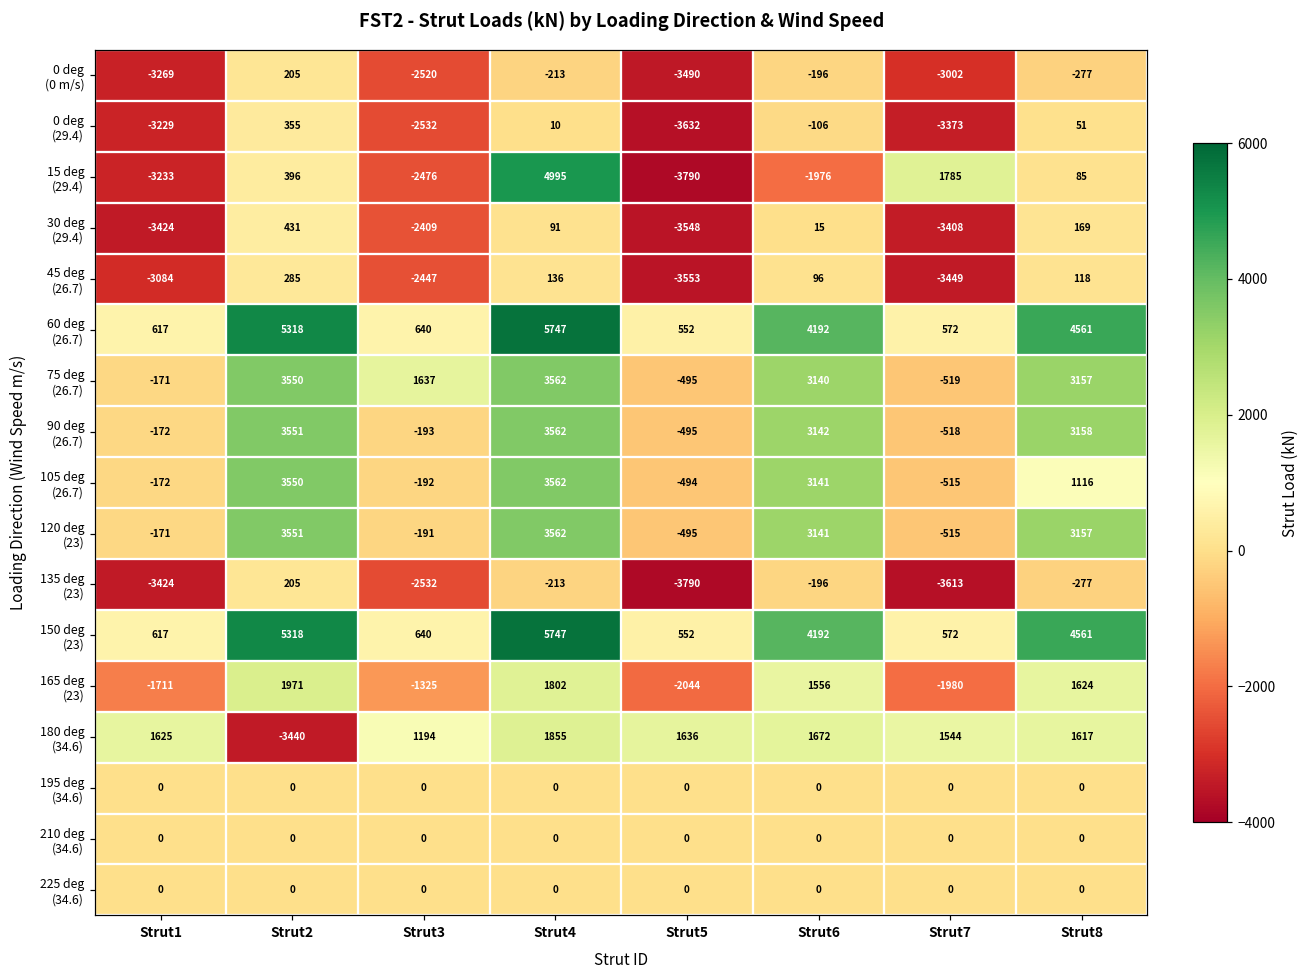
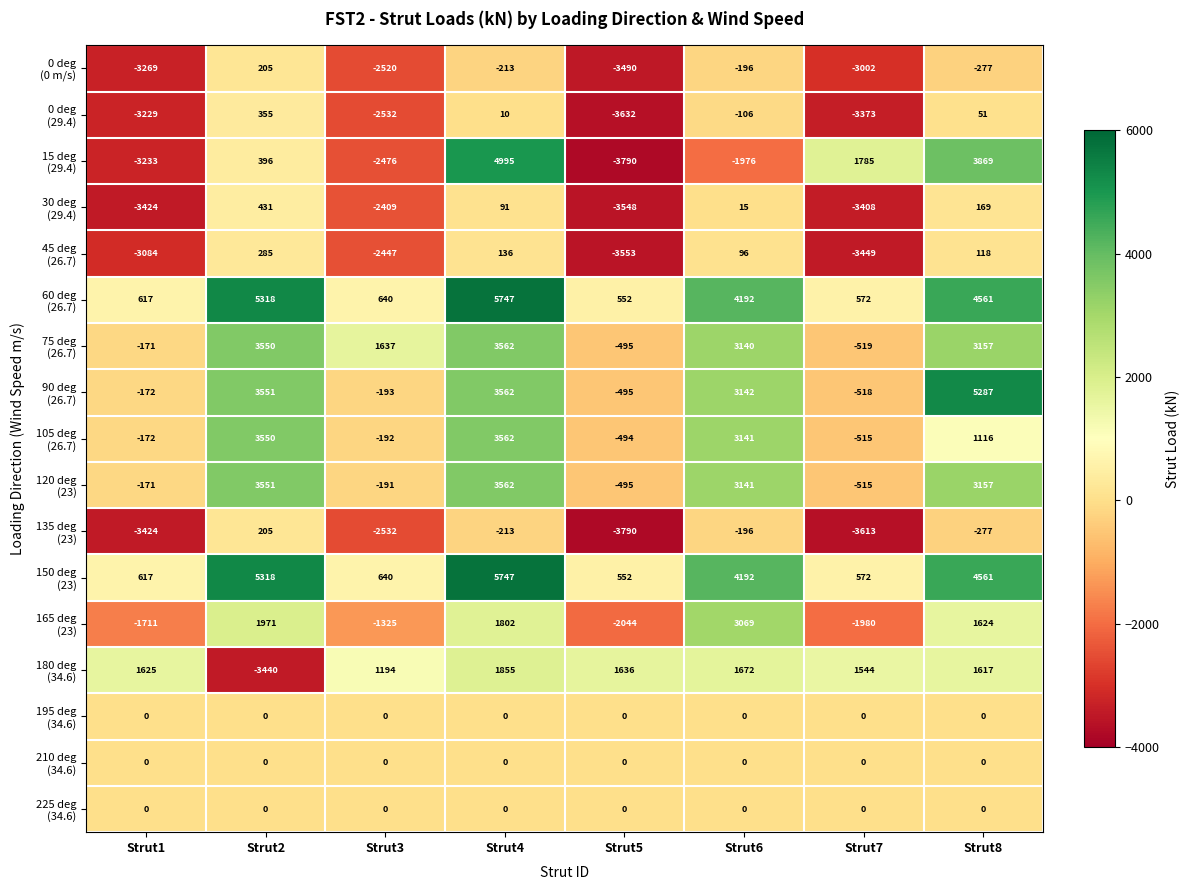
  {
    "0 deg (0 m/s)": {
      "Strut1": -3269,
      "Strut2": 205,
      "Strut3": -2520,
      "Strut4": -213,
      "Strut5": -3490,
      "Strut6": -196,
      "Strut7": -3002,
      "Strut8": -277
    },
    "0 deg (29.4)": {
      "Strut1": -3229,
      "Strut2": 355,
      "Strut3": -2532,
      "Strut4": 10,
      "Strut5": -3632,
      "Strut6": -106,
      "Strut7": -3373,
      "Strut8": 51
    },
    "15 deg (29.4)": {
      "Strut1": -3233,
      "Strut2": 396,
      "Strut3": -2476,
      "Strut4": 4995,
      "Strut5": -3790,
      "Strut6": -1976,
      "Strut7": 1785,
-     "Strut8": 85
+     "Strut8": 3869
    },
    "30 deg (29.4)": {
      "Strut1": -3424,
      "Strut2": 431,
      "Strut3": -2409,
      "Strut4": 91,
      "Strut5": -3548,
      "Strut6": 15,
      "Strut7": -3408,
      "Strut8": 169
    },
    "45 deg (26.7)": {
      "Strut1": -3084,
      "Strut2": 285,
      "Strut3": -2447,
      "Strut4": 136,
      "Strut5": -3553,
      "Strut6": 96,
      "Strut7": -3449,
      "Strut8": 118
    },
    "60 deg (26.7)": {
      "Strut1": 617,
      "Strut2": 5318,
      "Strut3": 640,
      "Strut4": 5747,
      "Strut5": 552,
      "Strut6": 4192,
      "Strut7": 572,
      "Strut8": 4561
    },
    "75 deg (26.7)": {
      "Strut1": -171,
      "Strut2": 3550,
      "Strut3": 1637,
      "Strut4": 3562,
      "Strut5": -495,
      "Strut6": 3140,
      "Strut7": -519,
      "Strut8": 3157
    },
    "90 deg (26.7)": {
      "Strut1": -172,
      "Strut2": 3551,
      "Strut3": -193,
      "Strut4": 3562,
      "Strut5": -495,
      "Strut6": 3142,
      "Strut7": -518,
-     "Strut8": 3158
+     "Strut8": 5287
    },
    "105 deg (26.7)": {
      "Strut1": -172,
      "Strut2": 3550,
      "Strut3": -192,
      "Strut4": 3562,
      "Strut5": -494,
      "Strut6": 3141,
      "Strut7": -515,
      "Strut8": 1116
    },
    "120 deg (23)": {
      "Strut1": -171,
      "Strut2": 3551,
      "Strut3": -191,
      "Strut4": 3562,
      "Strut5": -495,
      "Strut6": 3141,
      "Strut7": -515,
      "Strut8": 3157
    },
    "135 deg (23)": {
      "Strut1": -3424,
      "Strut2": 205,
      "Strut3": -2532,
      "Strut4": -213,
      "Strut5": -3790,
      "Strut6": -196,
      "Strut7": -3613,
      "Strut8": -277
    },
    "150 deg (23)": {
      "Strut1": 617,
      "Strut2": 5318,
      "Strut3": 640,
      "Strut4": 5747,
      "Strut5": 552,
      "Strut6": 4192,
      "Strut7": 572,
      "Strut8": 4561
    },
    "165 deg (23)": {
      "Strut1": -1711,
      "Strut2": 1971,
      "Strut3": -1325,
      "Strut4": 1802,
      "Strut5": -2044,
-     "Strut6": 1556,
+     "Strut6": 3069,
      "Strut7": -1980,
      "Strut8": 1624
    },
    "180 deg (34.6)": {
      "Strut1": 1625,
      "Strut2": -3440,
      "Strut3": 1194,
      "Strut4": 1855,
      "Strut5": 1636,
      "Strut6": 1672,
      "Strut7": 1544,
      "Strut8": 1617
    },
    "195 deg (34.6)": {
      "Strut1": 0,
      "Strut2": 0,
      "Strut3": 0,
      "Strut4": 0,
      "Strut5": 0,
      "Strut6": 0,
      "Strut7": 0,
      "Strut8": 0
    },
    "210 deg (34.6)": {
      "Strut1": 0,
      "Strut2": 0,
      "Strut3": 0,
      "Strut4": 0,
      "Strut5": 0,
      "Strut6": 0,
      "Strut7": 0,
      "Strut8": 0
    },
    "225 deg (34.6)": {
      "Strut1": 0,
      "Strut2": 0,
      "Strut3": 0,
      "Strut4": 0,
      "Strut5": 0,
      "Strut6": 0,
      "Strut7": 0,
      "Strut8": 0
    }
  }
